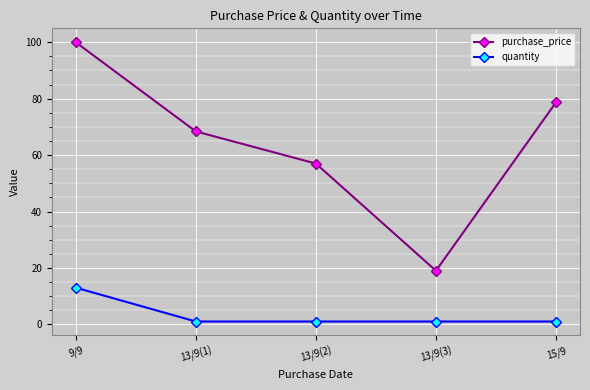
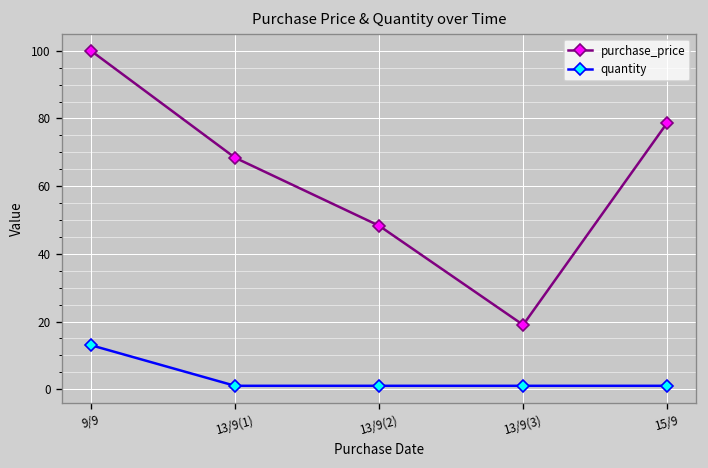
  {
    "purchase_price": {
      "9/9": 100,
      "13/9(1)": 68,
-     "13/9(2)": 57,
+     "13/9(2)": 48,
      "13/9(3)": 19,
      "15/9": 79
    },
    "quantity": {
      "9/9": 13,
      "13/9(1)": 1,
      "13/9(2)": 1,
      "13/9(3)": 1,
      "15/9": 1
    }
  }
